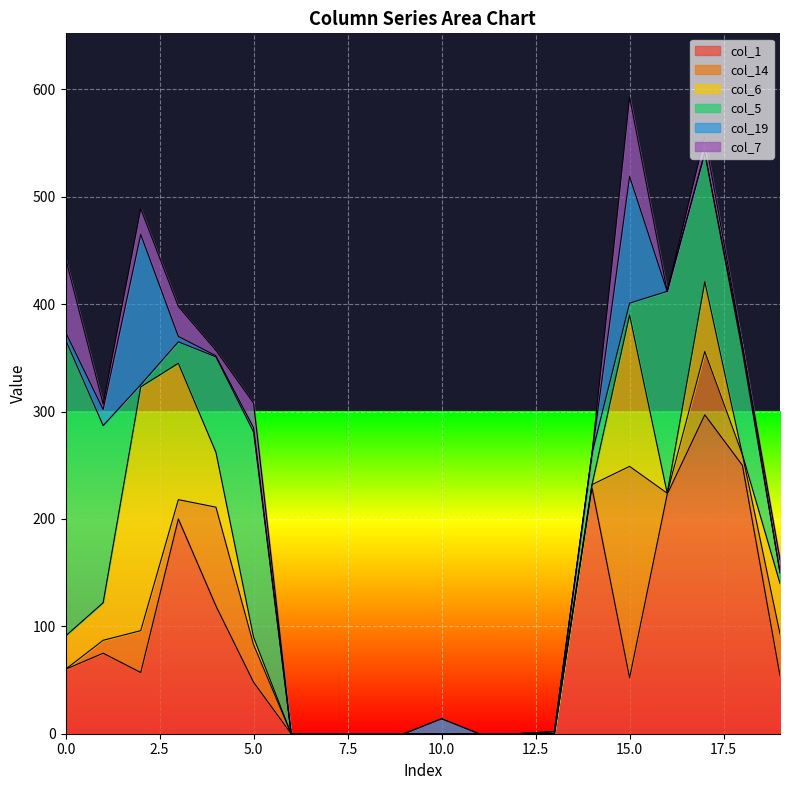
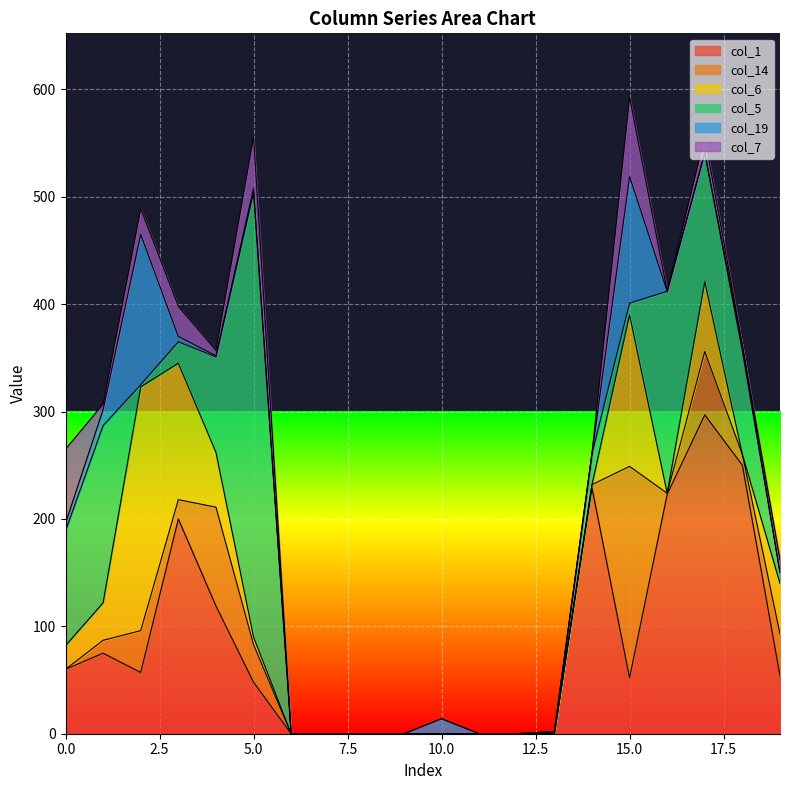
  {
    "col_6": {
-     "0.0": 31,
+     "0.0": 22,
      "5.0": 7,
      "15.0": 141
    },
    "col_5": {
-     "0.0": 276,
-     "5.0": 191,
+     "0.0": 107,
+     "5.0": 414,
      "15.0": 11
    },
    "col_19": {
      "0.0": 7,
      "5.0": 4,
      "15.0": 118
    },
    "col_7": {
      "0.0": 69,
-     "5.0": 23,
+     "5.0": 48,
      "15.0": 74
    }
  }
